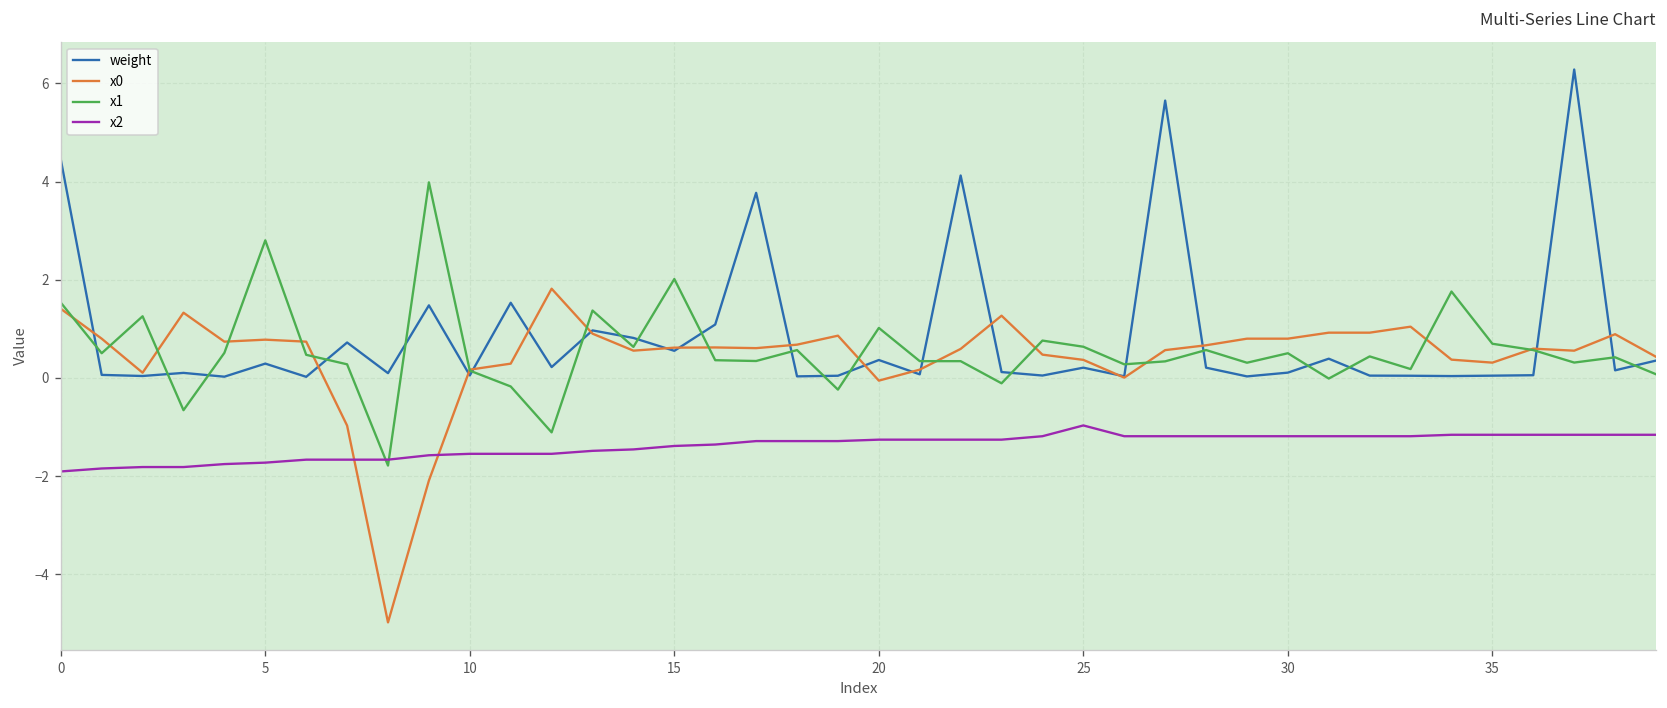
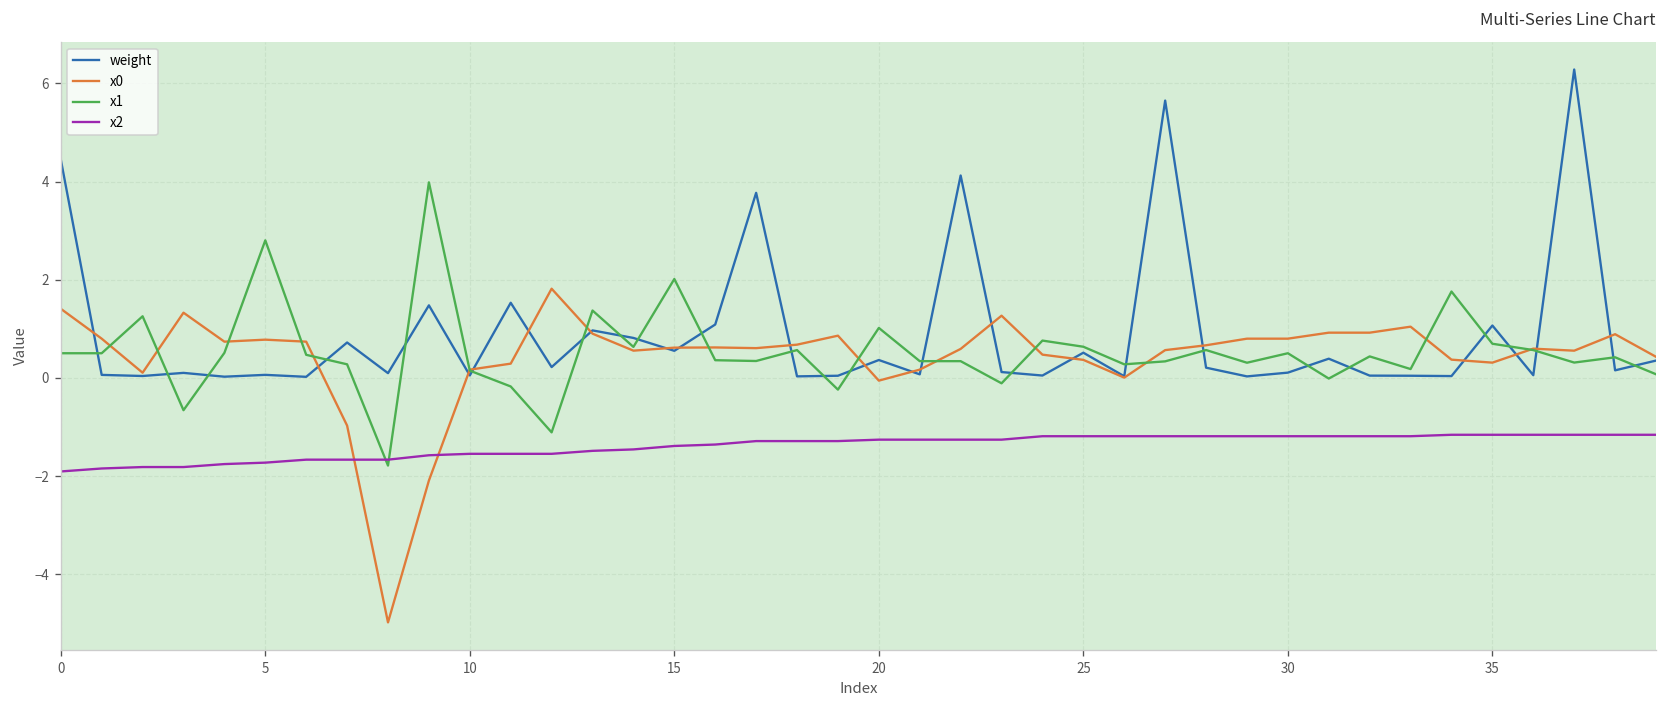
  {
    "weight": {
      "0": 4.4,
-     "5": 0.3,
+     "5": 0.1,
      "10": 0.1,
      "15": 0.6,
      "20": 0.4,
-     "25": 0.2,
+     "25": 0.5,
      "30": 0.1,
-     "35": 0.0
+     "35": 1.1
    },
    "x0": {
      "0": 1.4,
      "5": 0.8,
      "15": 0.6,
      "20": -0.1,
      "25": 0.4,
      "30": 0.8,
      "35": 0.3
    },
    "x1": {
-     "0": 1.5,
+     "0": 0.5,
      "5": 2.8,
      "15": 2.0,
      "20": 1.0,
      "25": 0.6,
      "30": 0.5,
      "35": 0.7
    },
    "x2": {
      "0": -1.9,
      "5": -1.7,
      "10": -1.5,
      "15": -1.4,
      "20": -1.3,
-     "25": -1.0,
+     "25": -1.2,
      "30": -1.2,
      "35": -1.2
    }
  }
